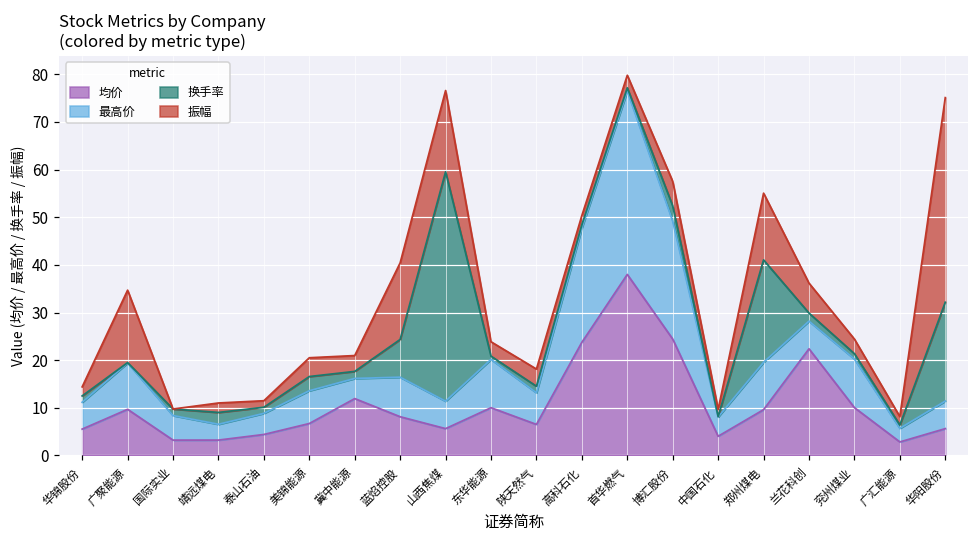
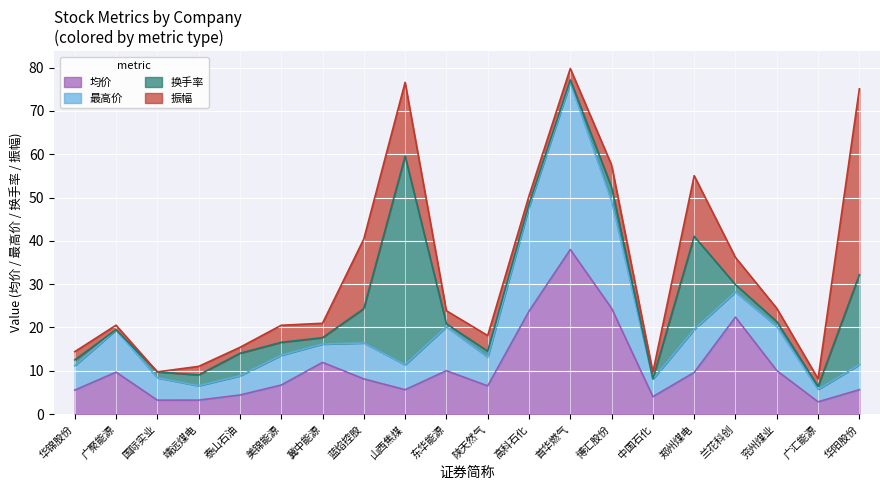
  {
    "均价": {
      "华锦股份": 6,
      "广聚能源": 10,
      "国际实业": 3,
      "靖远煤电": 3,
      "泰山石油": 4,
      "美锦能源": 7,
      "冀中能源": 12,
      "蓝焰控股": 8,
      "山西焦煤": 6,
      "东华能源": 10,
      "陕天然气": 7,
      "高科石化": 24,
      "首华燃气": 38,
      "博汇股份": 24,
      "中国石化": 4,
      "郑州煤电": 10,
      "兰花科创": 22,
      "兖州煤业": 10,
      "广汇能源": 3,
      "华阳股份": 6
    },
    "最高价": {
      "华锦股份": 6,
      "国际实业": 5,
      "靖远煤电": 3,
      "泰山石油": 4,
      "美锦能源": 7,
      "冀中能源": 4,
      "蓝焰控股": 8,
      "山西焦煤": 6,
      "东华能源": 10,
      "陕天然气": 7,
      "高科石化": 24,
      "首华燃气": 38,
      "博汇股份": 25,
      "郑州煤电": 10,
      "兰花科创": 6,
      "兖州煤业": 10,
      "广汇能源": 3,
      "华阳股份": 6
    },
    "换手率": {
      "华锦股份": 1,
      "靖远煤电": 2,
-     "泰山石油": 1,
+     "泰山石油": 5,
      "美锦能源": 3,
      "冀中能源": 1,
      "蓝焰控股": 8,
      "山西焦煤": 48,
      "东华能源": 1,
      "陕天然气": 1,
      "高科石化": 1,
      "首华燃气": 1,
      "博汇股份": 3,
      "郑州煤电": 21,
      "兰花科创": 2,
      "兖州煤业": 1,
      "广汇能源": 1,
      "华阳股份": 21
    },
    "振幅": {
      "华锦股份": 2,
-     "广聚能源": 15,
+     "广聚能源": 1,
      "靖远煤电": 2,
      "泰山石油": 1,
      "美锦能源": 4,
      "冀中能源": 3,
      "蓝焰控股": 16,
      "山西焦煤": 17,
      "东华能源": 3,
      "陕天然气": 4,
      "高科石化": 2,
      "首华燃气": 3,
      "博汇股份": 5,
      "中国石化": 1,
      "郑州煤电": 14,
      "兰花科创": 6,
      "兖州煤业": 3,
      "广汇能源": 2,
      "华阳股份": 43
    }
  }
